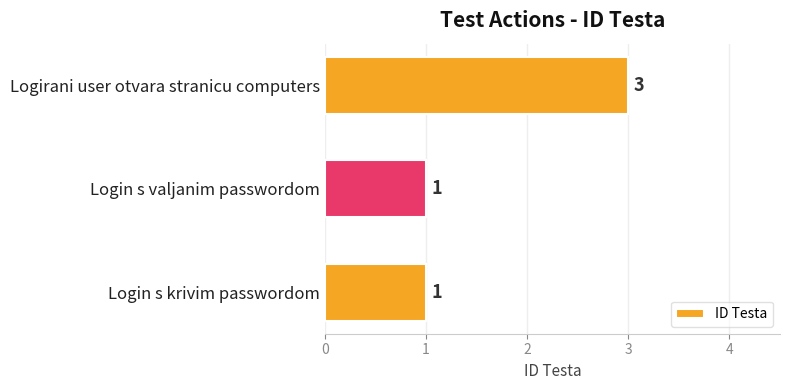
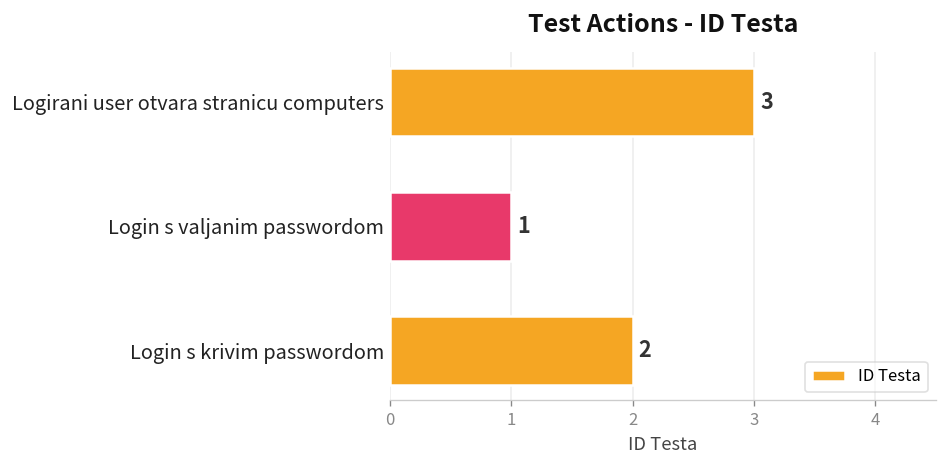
  {
    "Logirani user otvara stranicu computers": 3,
    "Login s valjanim passwordom": 1,
-   "Login s krivim passwordom": 1
+   "Login s krivim passwordom": 2
  }
